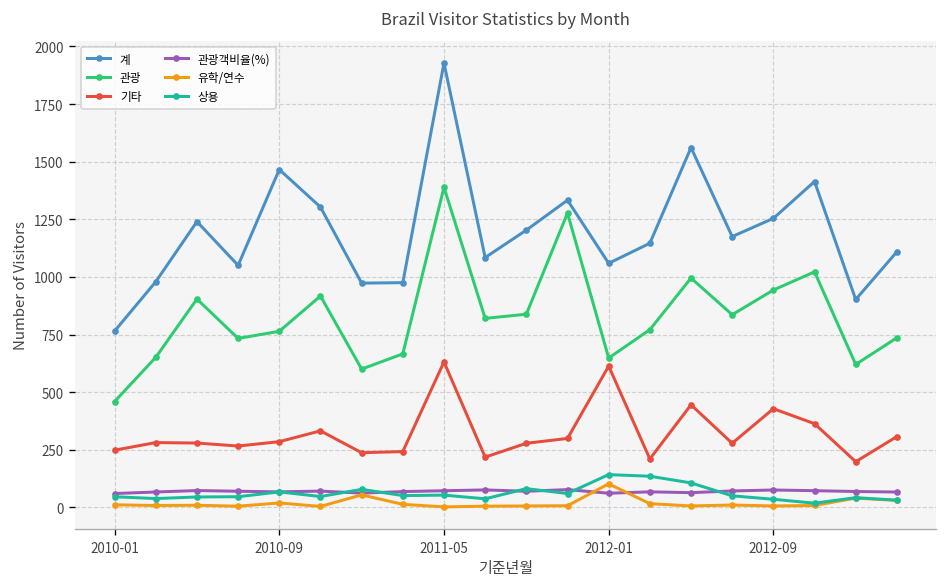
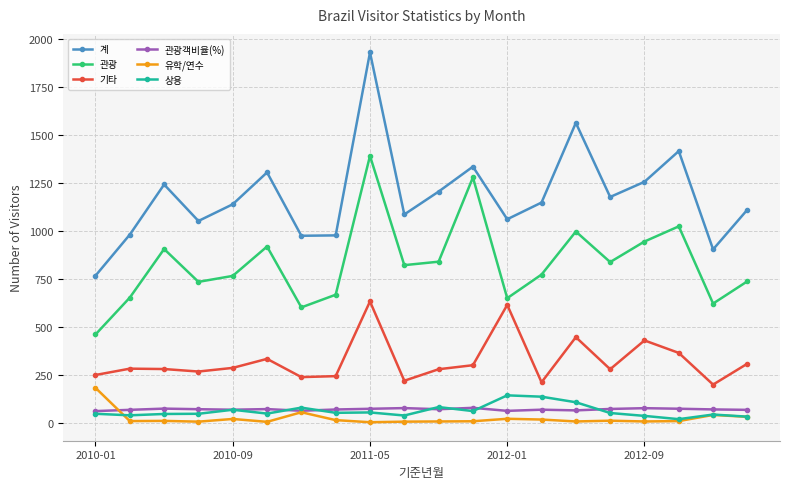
  {
    "계": {
      "2010-01": 770,
-     "2010-09": 1470,
+     "2010-09": 1140,
      "2011-05": 1930,
      "2012-01": 1060,
      "2012-09": 1250
    },
    "기타": {
      "2010-01": 250,
      "2010-09": 290,
      "2011-05": 630,
      "2012-01": 610,
      "2012-09": 430
    },
    "관광객비율(%)": {
      "2010-01": 60,
      "2011-05": 70,
      "2012-01": 60,
      "2012-09": 80
    },
    "유학/연수": {
-     "2010-01": 10,
+     "2010-01": 180,
      "2010-09": 20,
      "2011-05": 0,
-     "2012-01": 100,
+     "2012-01": 20,
      "2012-09": 10
    }
  }
